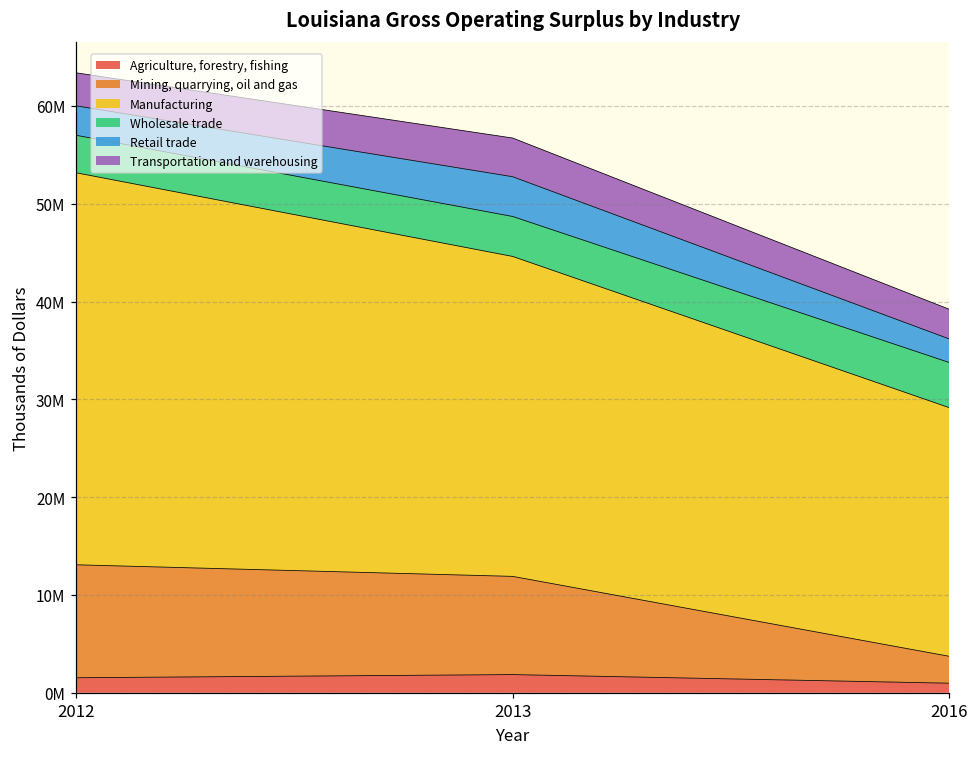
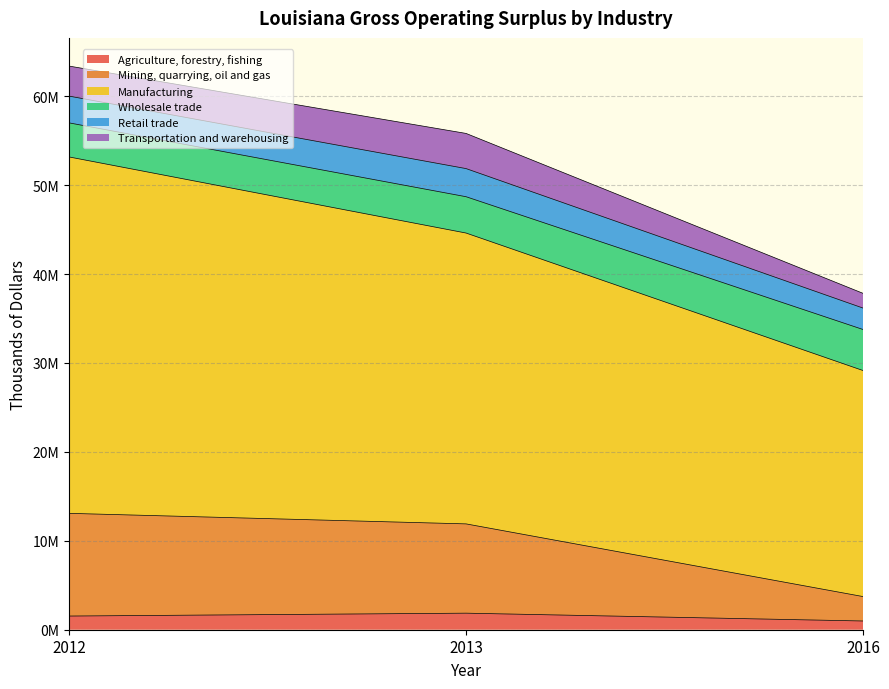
  {
    "Manufacturing": {
      "2012": 40000000,
      "2013": 33000000,
      "2016": 25000000
    },
    "Wholesale trade": {
      "2012": 4000000,
      "2013": 4000000,
      "2016": 5000000
    },
    "Retail trade": {
      "2012": 3000000,
-     "2013": 4000000,
+     "2013": 3000000,
      "2016": 2000000
    },
    "Transportation and warehousing": {
      "2012": 3000000,
      "2013": 4000000,
-     "2016": 3000000
+     "2016": 2000000
    }
  }
